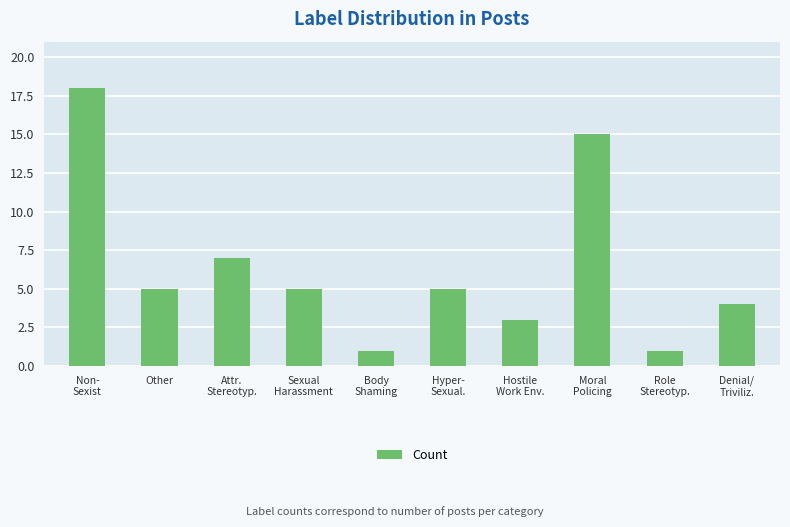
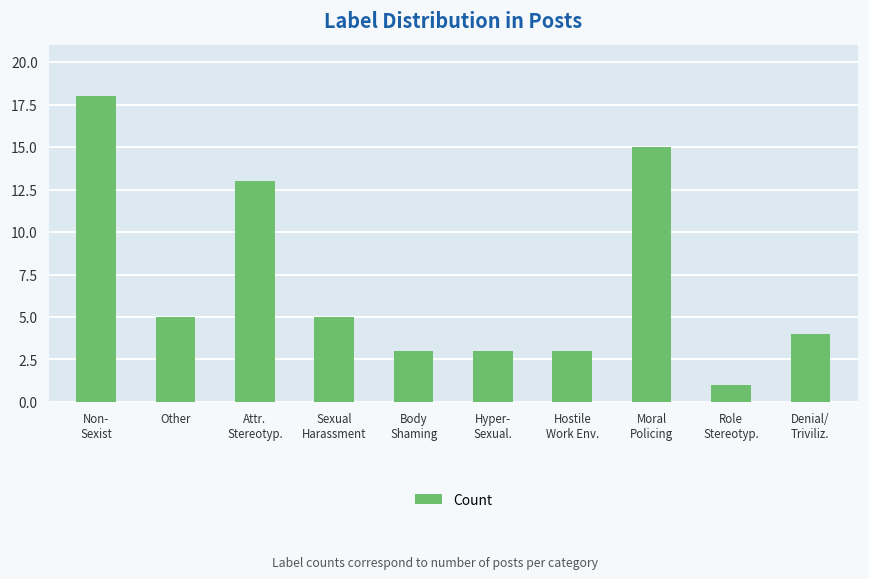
  {
    "Non- Sexist": 18,
    "Other": 5,
-   "Attr. Stereotyp.": 7,
+   "Attr. Stereotyp.": 13,
    "Sexual Harassment": 5,
-   "Body Shaming": 1,
-   "Hyper- Sexual.": 5,
+   "Body Shaming": 3,
+   "Hyper- Sexual.": 3,
    "Hostile Work Env.": 3,
    "Moral Policing": 15,
    "Role Stereotyp.": 1,
    "Denial/ Triviliz.": 4
  }
